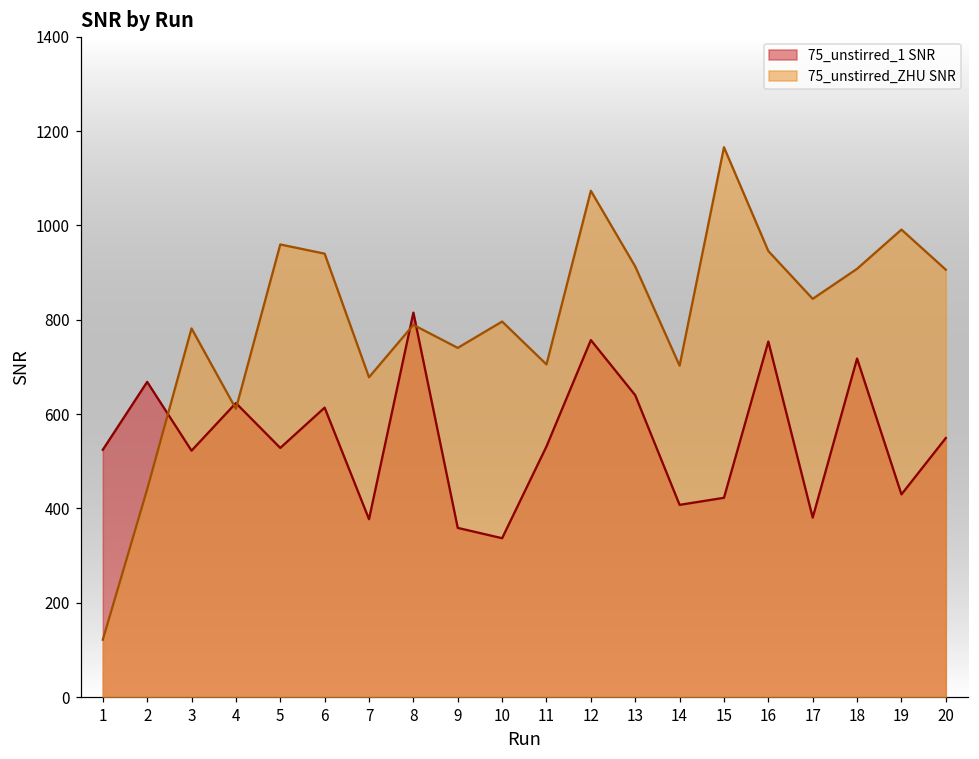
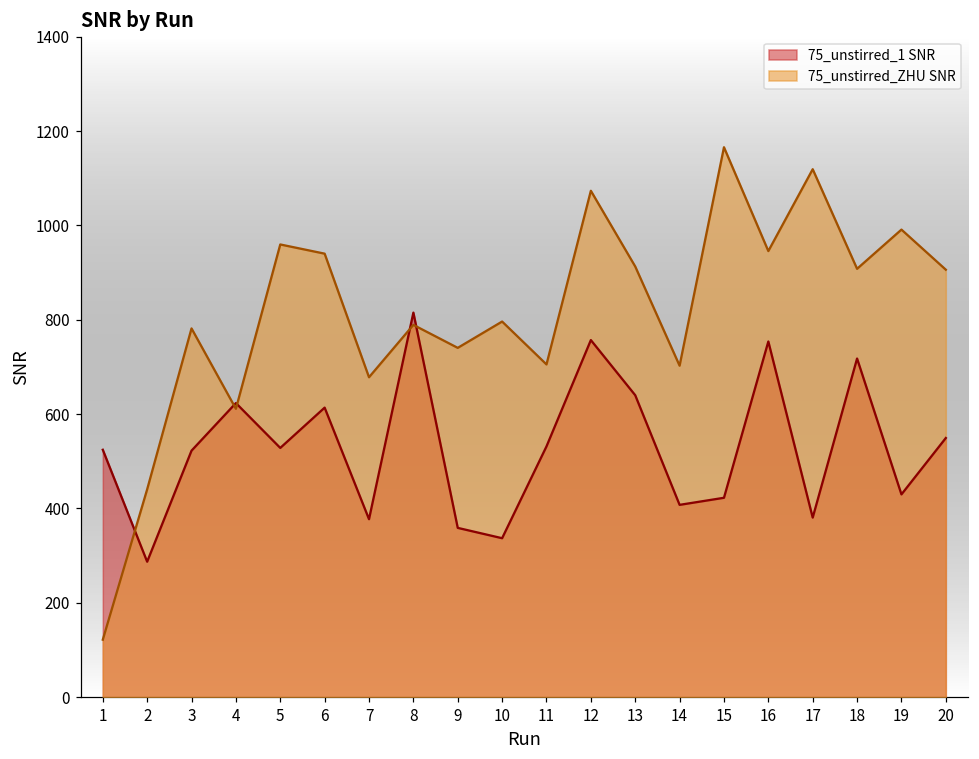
  {
    "75_unstirred_1 SNR": {
      "1": 520,
-     "2": 670,
+     "2": 290,
      "3": 520,
      "4": 620,
      "5": 530,
      "6": 610,
      "7": 380,
      "8": 820,
      "9": 360,
      "10": 340,
      "11": 530,
      "12": 760,
      "13": 640,
      "14": 410,
      "15": 420,
      "16": 750,
      "17": 380,
      "18": 720,
      "19": 430,
      "20": 550
    },
    "75_unstirred_ZHU SNR": {
      "1": 120,
      "2": 440,
      "3": 780,
      "4": 610,
      "5": 960,
      "6": 940,
      "7": 680,
      "8": 790,
      "9": 740,
      "10": 800,
      "11": 710,
      "12": 1070,
      "13": 910,
      "14": 700,
      "15": 1170,
      "16": 950,
-     "17": 840,
+     "17": 1120,
      "18": 910,
      "19": 990,
      "20": 910
    }
  }
